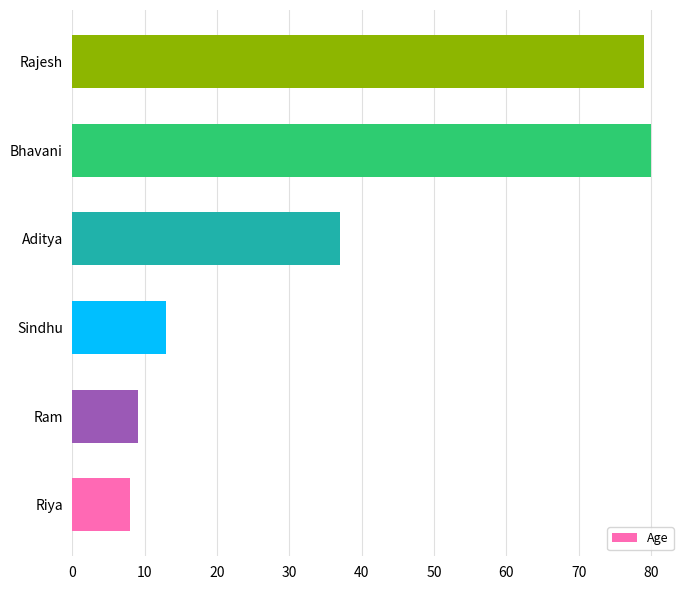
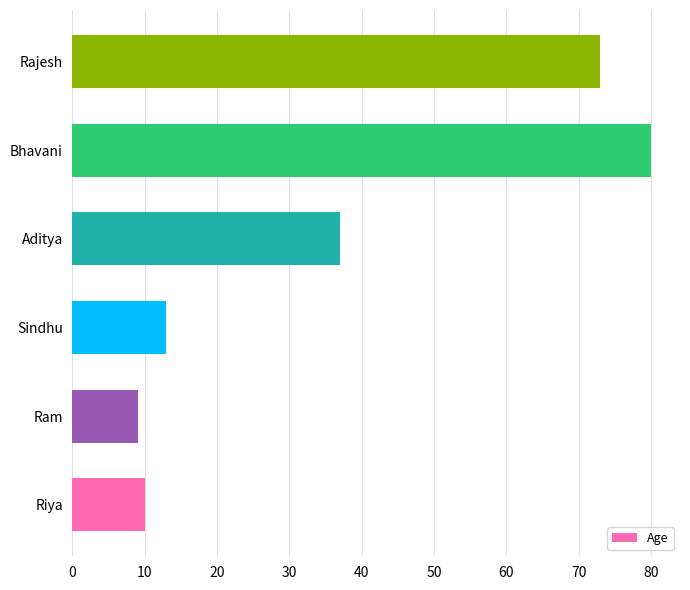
  {
-   "Rajesh": 79,
+   "Rajesh": 73,
    "Bhavani": 80,
    "Aditya": 37,
    "Sindhu": 13,
    "Ram": 9,
-   "Riya": 8
+   "Riya": 10
  }
